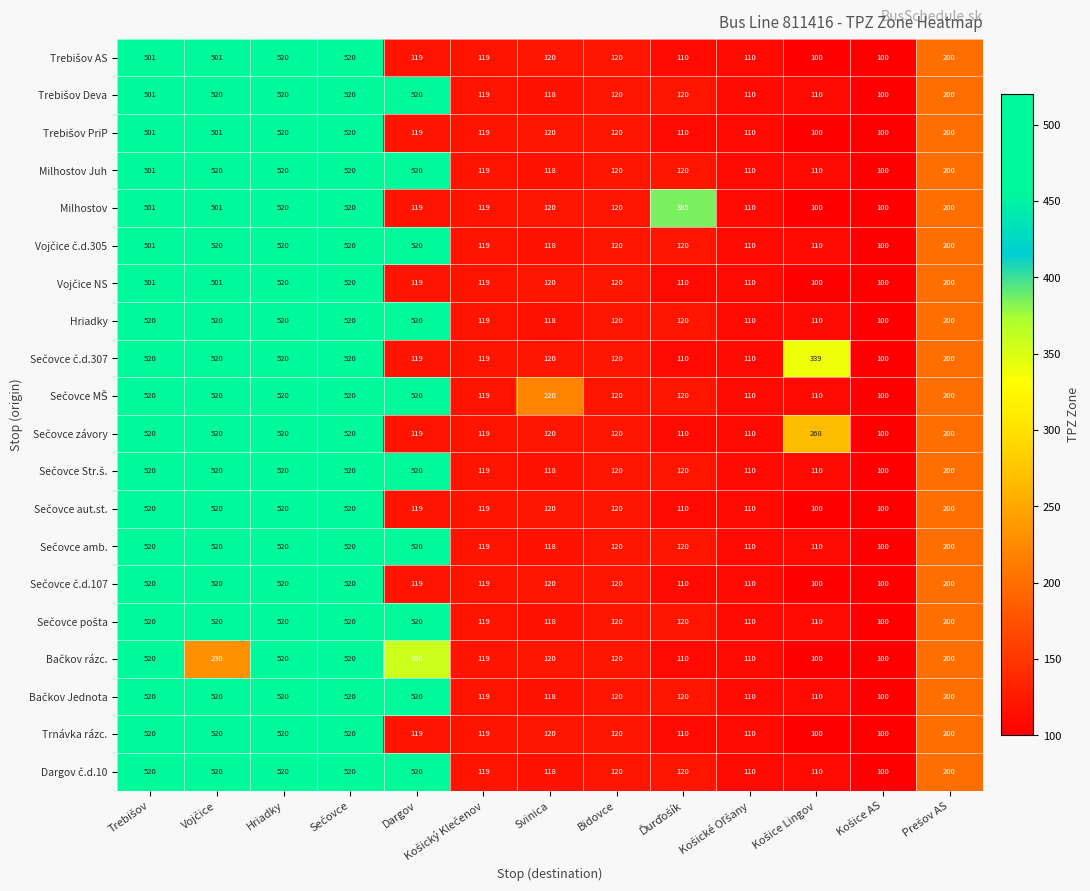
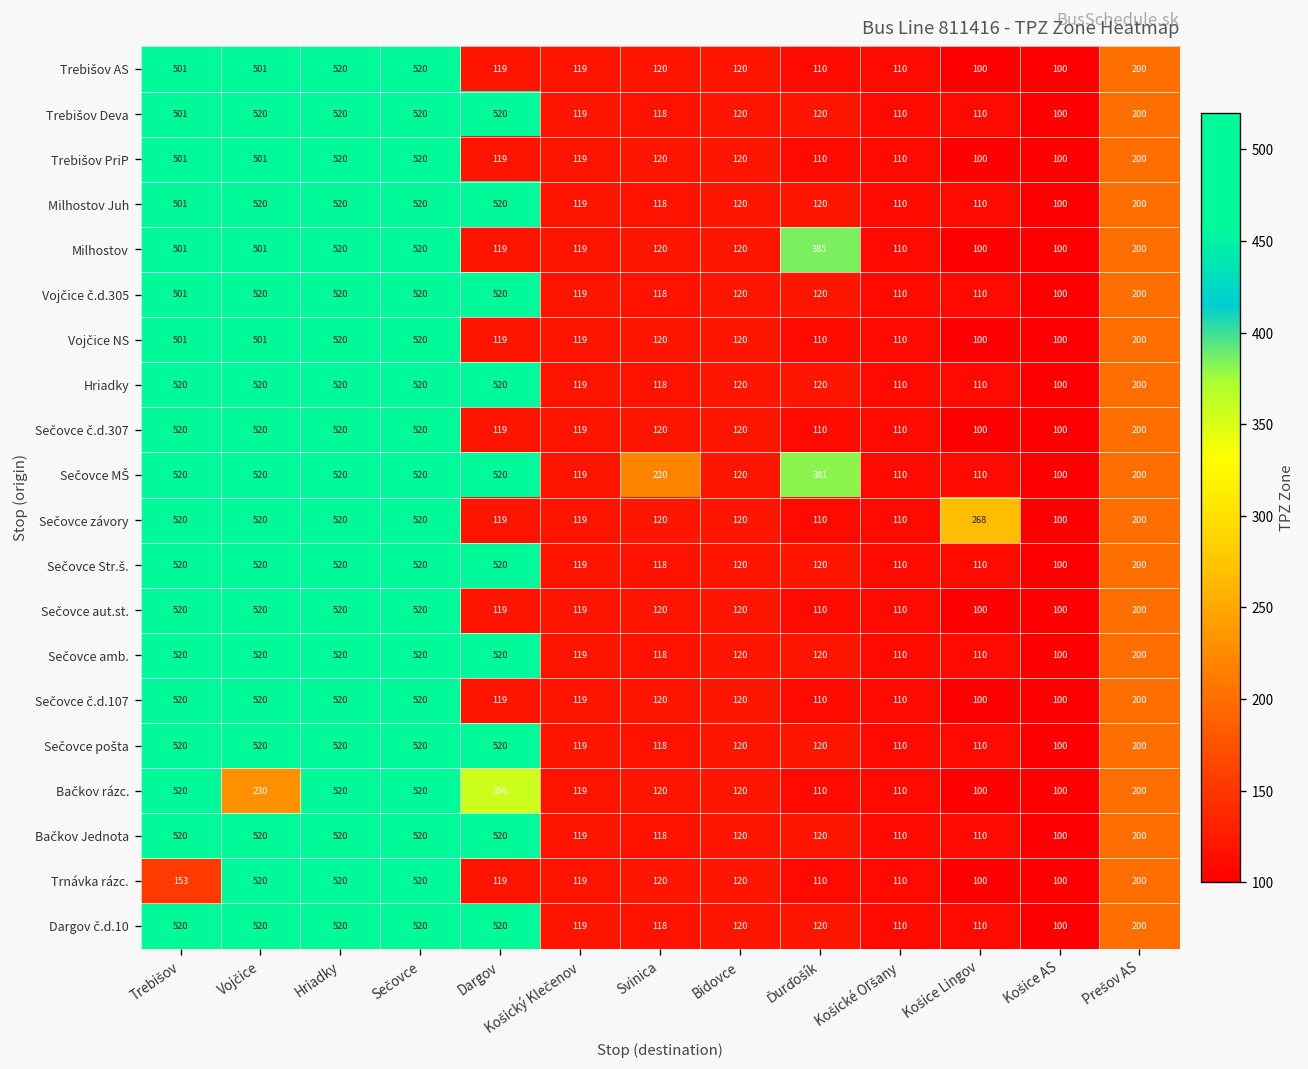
  {
    "Sečovce č.d.307": {
      "Trebišov": 520,
      "Vojčice": 520,
      "Hriadky": 520,
      "Sečovce": 520,
      "Dargov": 119,
      "Košický Klečenov": 119,
      "Svinica": 120,
      "Bidovce": 120,
      "Ďurďošík": 110,
      "Košické Oľšany": 110,
-     "Košice Lingov": 339,
+     "Košice Lingov": 100,
      "Košice AS": 100,
      "Prešov AS": 200
    },
    "Sečovce MŠ": {
      "Trebišov": 520,
      "Vojčice": 520,
      "Hriadky": 520,
      "Sečovce": 520,
      "Dargov": 520,
      "Košický Klečenov": 119,
      "Svinica": 220,
      "Bidovce": 120,
-     "Ďurďošík": 120,
+     "Ďurďošík": 381,
      "Košické Oľšany": 110,
      "Košice Lingov": 110,
      "Košice AS": 100,
      "Prešov AS": 200
    },
    "Trnávka rázc.": {
-     "Trebišov": 520,
+     "Trebišov": 153,
      "Vojčice": 520,
      "Hriadky": 520,
      "Sečovce": 520,
      "Dargov": 119,
      "Košický Klečenov": 119,
      "Svinica": 120,
      "Bidovce": 120,
      "Ďurďošík": 110,
      "Košické Oľšany": 110,
      "Košice Lingov": 100,
      "Košice AS": 100,
      "Prešov AS": 200
    }
  }
